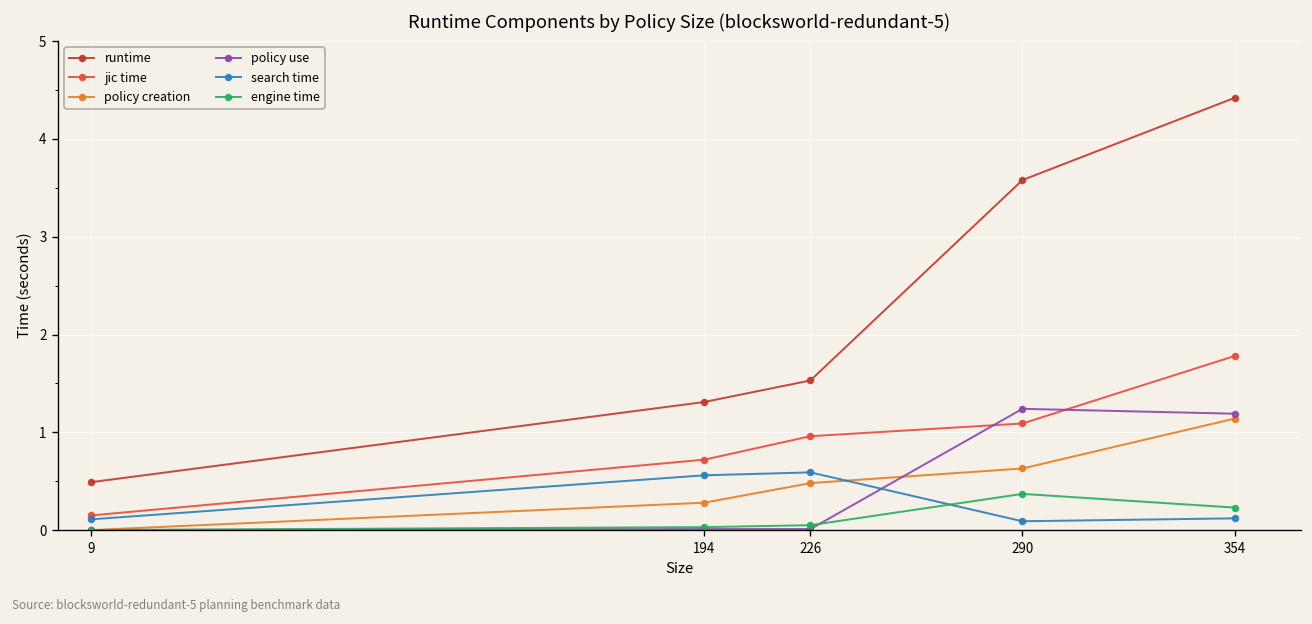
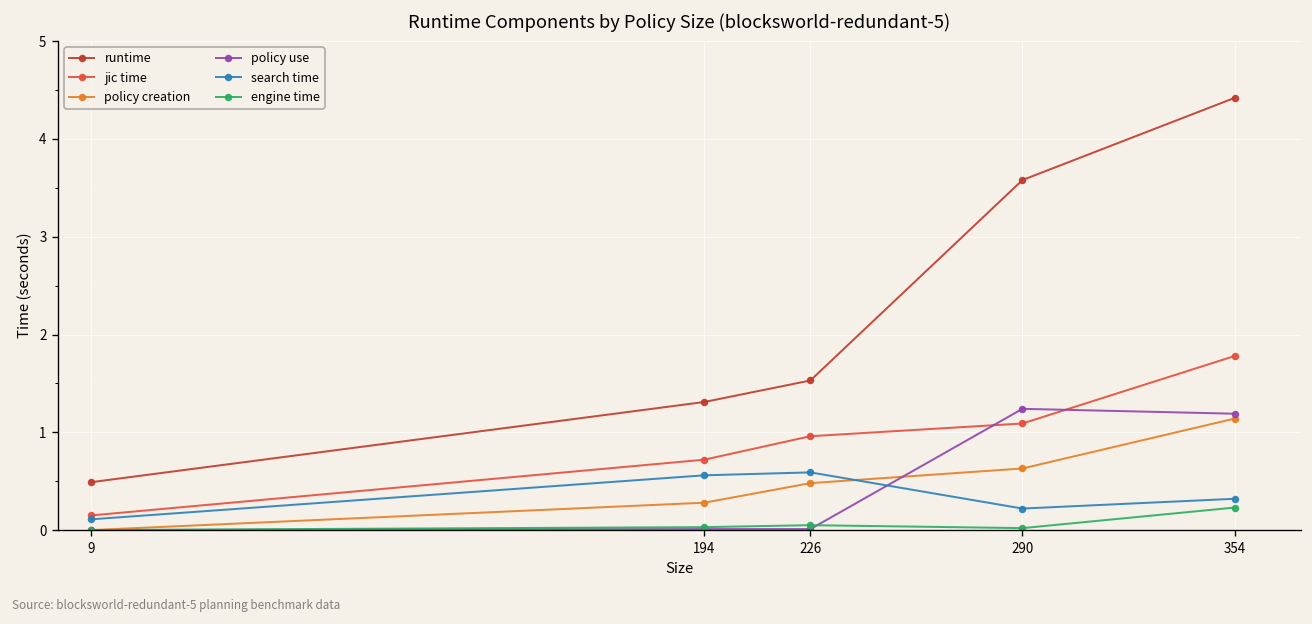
  {
    "policy use": {
      "226": 0.0,
      "290": 1.2,
      "354": 1.2
    },
    "search time": {
      "9": 0.1,
      "194": 0.6,
      "226": 0.6,
-     "290": 0.1,
-     "354": 0.1
+     "290": 0.2,
+     "354": 0.3
    },
    "engine time": {
      "226": 0.1,
-     "290": 0.4,
+     "290": 0.0,
      "354": 0.2
    }
  }
